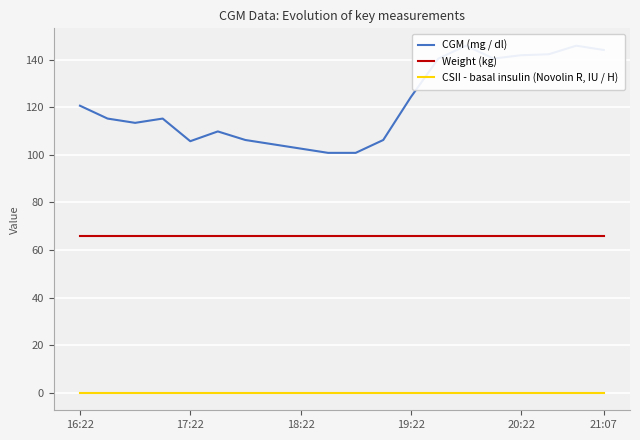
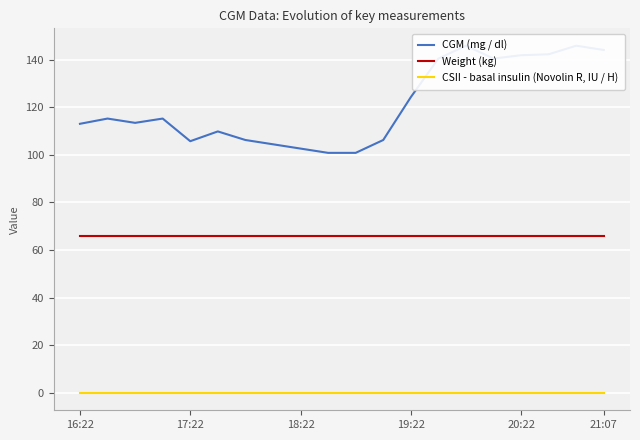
  {
    "CGM (mg / dl)": {
-     "16:22": 121,
+     "16:22": 113,
      "17:22": 106,
      "18:22": 103,
      "19:22": 124
    },
    "Weight (kg)": {
      "16:22": 66,
      "17:22": 66,
      "18:22": 66,
      "19:22": 66,
      "20:22": 66,
      "21:07": 66
    },
    "CSII - basal insulin (Novolin R, IU / H)": {
      "16:22": 0,
      "17:22": 0,
      "18:22": 0,
      "19:22": 0,
      "20:22": 0,
      "21:07": 0
    }
  }
